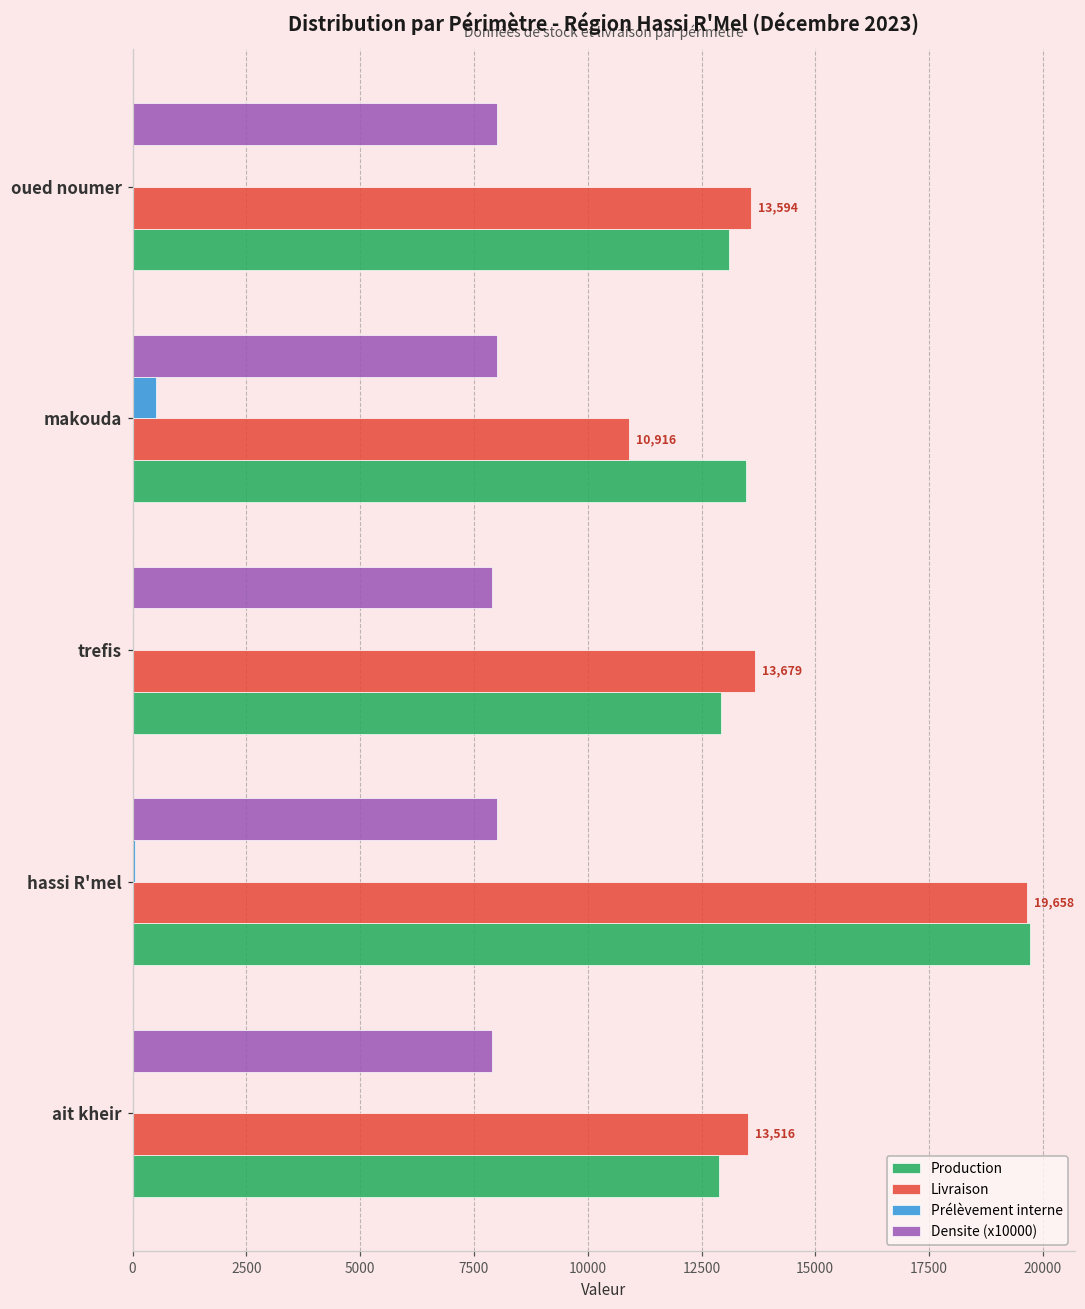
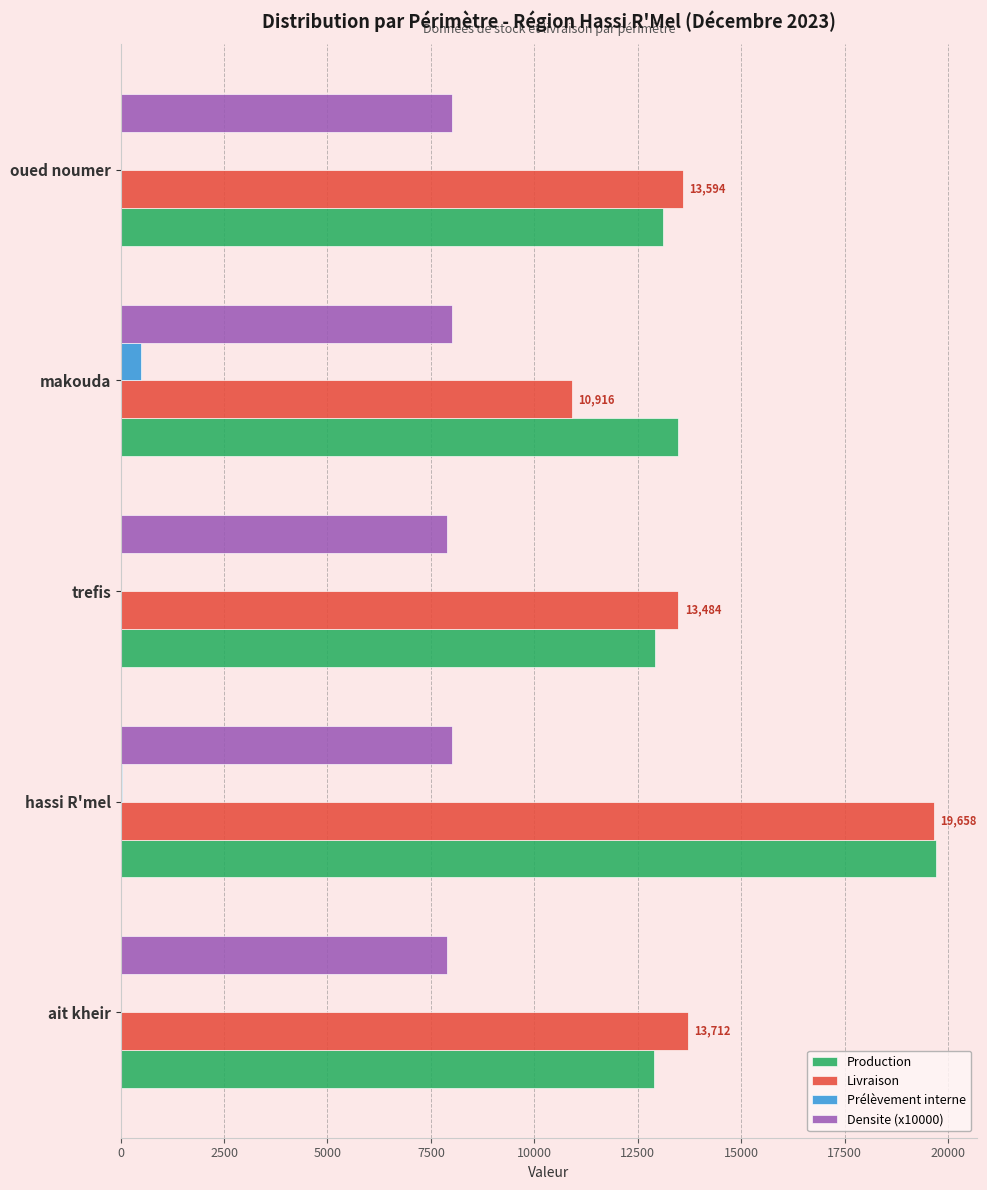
  {
    "Production": {
      "oued noumer": "13100",
      "makouda": "13500",
      "trefis": "12900",
      "hassi R'mel": "19700",
      "ait kheir": "12900"
    },
    "Livraison": {
      "oued noumer": "13,594",
      "makouda": "10,916",
-     "trefis": "13,679",
+     "trefis": "13,484",
      "hassi R'mel": "19,658",
-     "ait kheir": "13,516"
+     "ait kheir": "13,712"
    },
    "Prélèvement interne": {
      "oued noumer": "0",
      "makouda": "500",
      "trefis": "0",
      "ait kheir": "0"
    },
    "Densite (x10000)": {
      "oued noumer": "8000",
      "makouda": "8000",
      "trefis": "7900",
      "hassi R'mel": "8000",
      "ait kheir": "7900"
    }
  }
